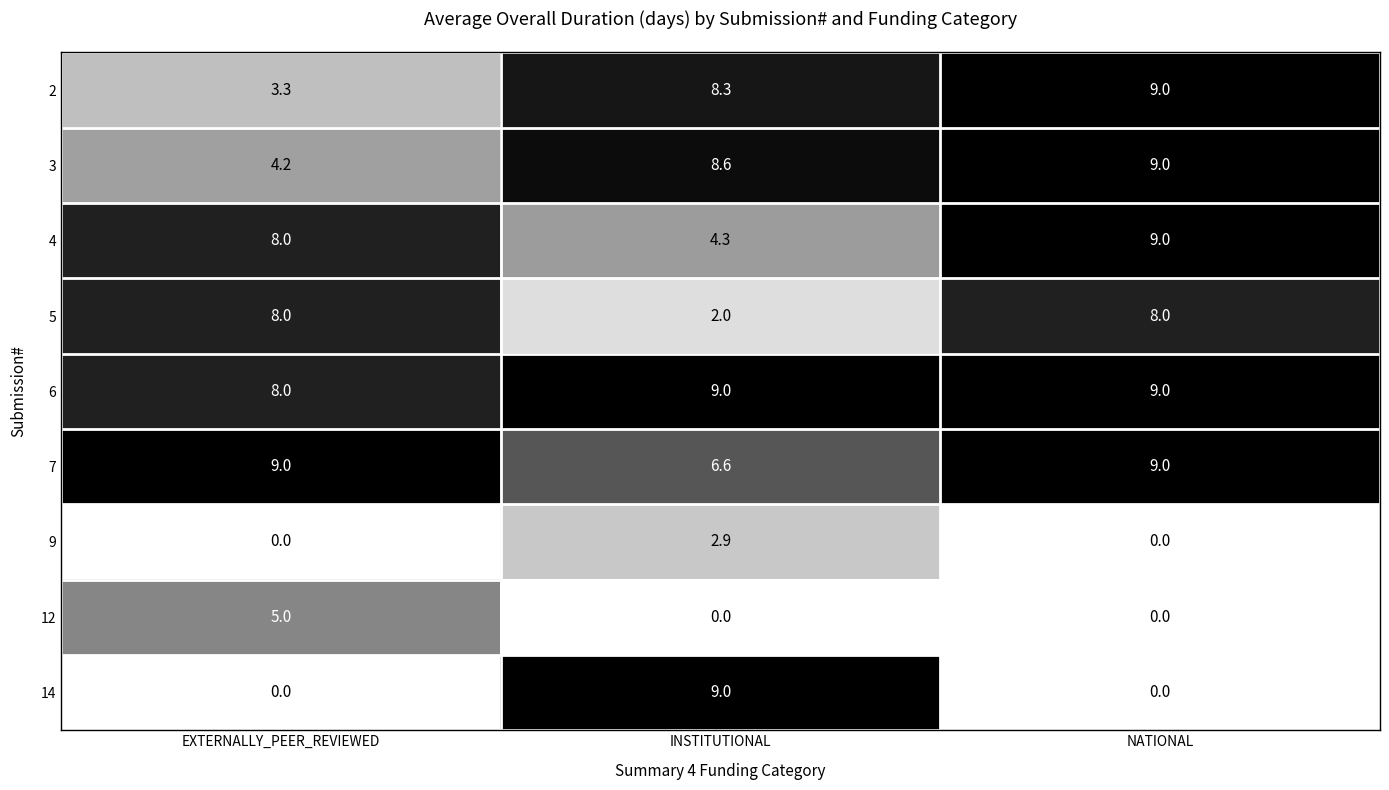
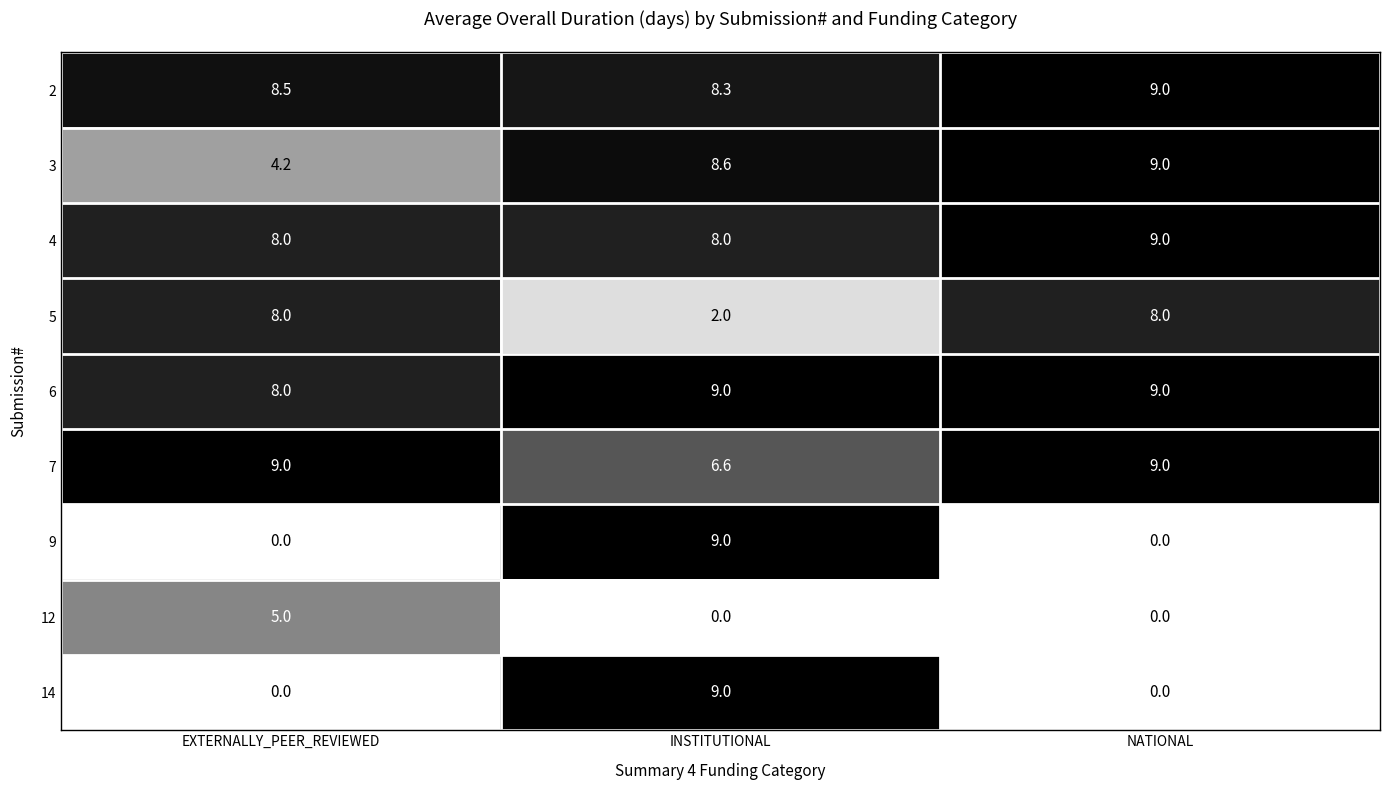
  {
    "2": {
-     "EXTERNALLY_PEER_REVIEWED": 3.3,
+     "EXTERNALLY_PEER_REVIEWED": 8.5,
      "INSTITUTIONAL": 8.3,
      "NATIONAL": 9.0
    },
    "3": {
      "EXTERNALLY_PEER_REVIEWED": 4.2,
      "INSTITUTIONAL": 8.6,
      "NATIONAL": 9.0
    },
    "4": {
      "EXTERNALLY_PEER_REVIEWED": 8.0,
-     "INSTITUTIONAL": 4.3,
+     "INSTITUTIONAL": 8.0,
      "NATIONAL": 9.0
    },
    "5": {
      "EXTERNALLY_PEER_REVIEWED": 8.0,
      "INSTITUTIONAL": 2.0,
      "NATIONAL": 8.0
    },
    "6": {
      "EXTERNALLY_PEER_REVIEWED": 8.0,
      "INSTITUTIONAL": 9.0,
      "NATIONAL": 9.0
    },
    "7": {
      "EXTERNALLY_PEER_REVIEWED": 9.0,
      "INSTITUTIONAL": 6.6,
      "NATIONAL": 9.0
    },
    "9": {
      "EXTERNALLY_PEER_REVIEWED": 0.0,
-     "INSTITUTIONAL": 2.9,
+     "INSTITUTIONAL": 9.0,
      "NATIONAL": 0.0
    },
    "12": {
      "EXTERNALLY_PEER_REVIEWED": 5.0,
      "INSTITUTIONAL": 0.0,
      "NATIONAL": 0.0
    },
    "14": {
      "EXTERNALLY_PEER_REVIEWED": 0.0,
      "INSTITUTIONAL": 9.0,
      "NATIONAL": 0.0
    }
  }
